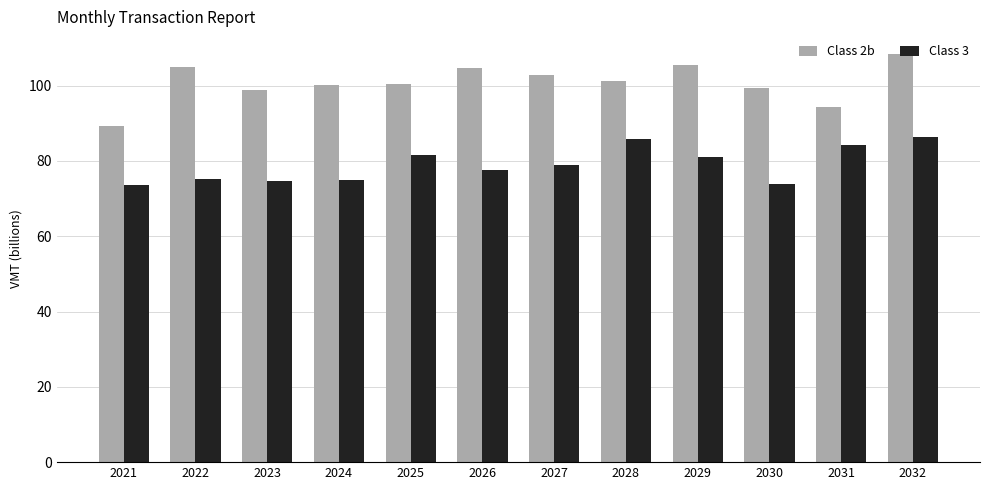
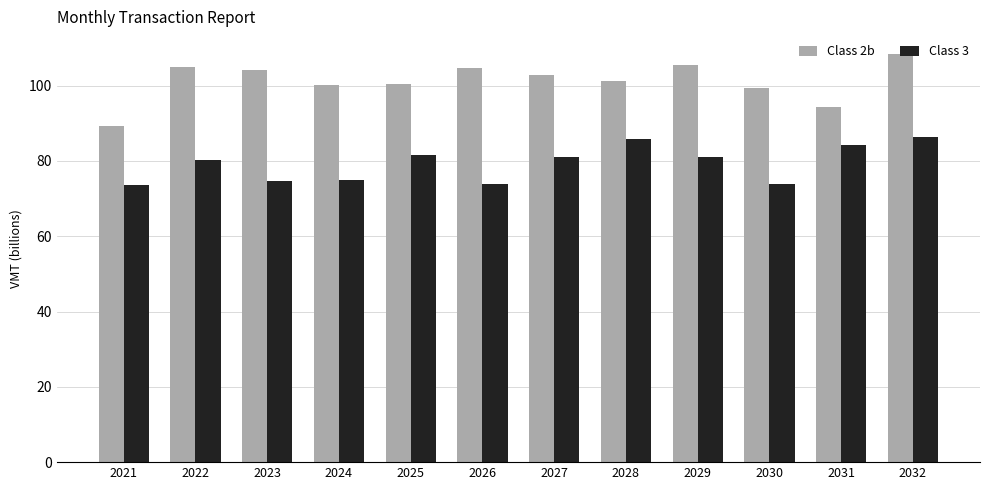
  {
    "Class 2b": {
      "2021": 89,
      "2022": 105,
-     "2023": 99,
+     "2023": 104,
      "2024": 100,
      "2025": 100,
      "2026": 105,
      "2027": 103,
      "2028": 101,
      "2029": 105,
      "2030": 99,
      "2031": 94,
      "2032": 108
    },
    "Class 3": {
      "2021": 73,
-     "2022": 75,
+     "2022": 80,
      "2023": 75,
      "2024": 75,
      "2025": 81,
-     "2026": 78,
-     "2027": 79,
+     "2026": 74,
+     "2027": 81,
      "2028": 86,
      "2029": 81,
      "2030": 74,
      "2031": 84,
      "2032": 86
    }
  }
